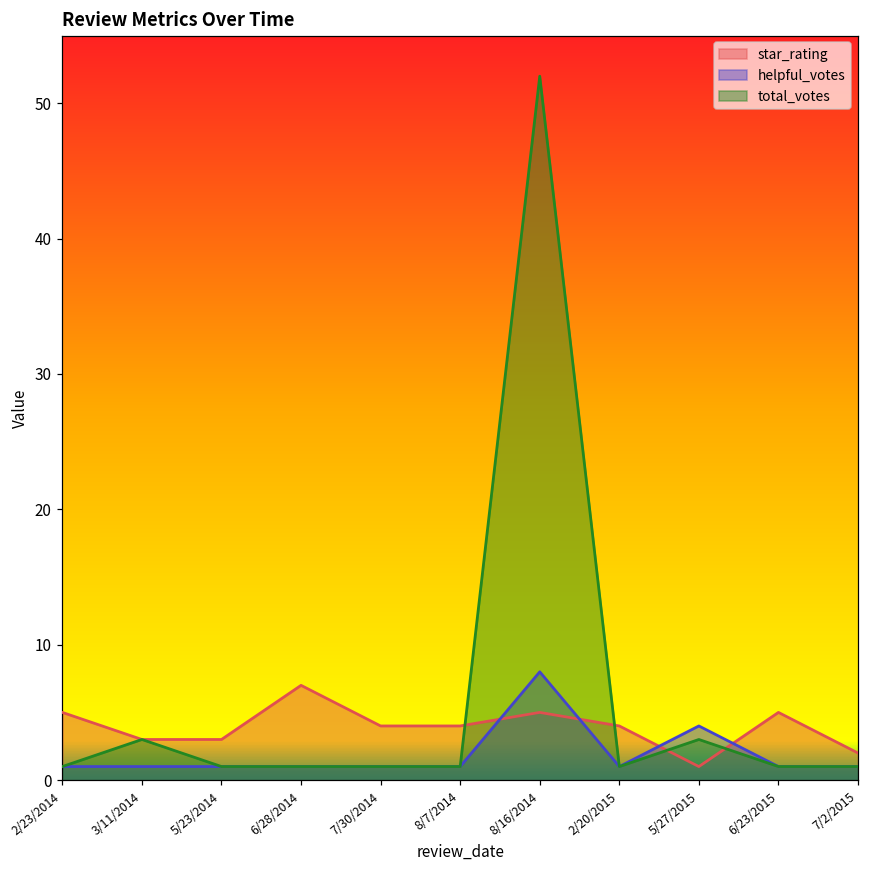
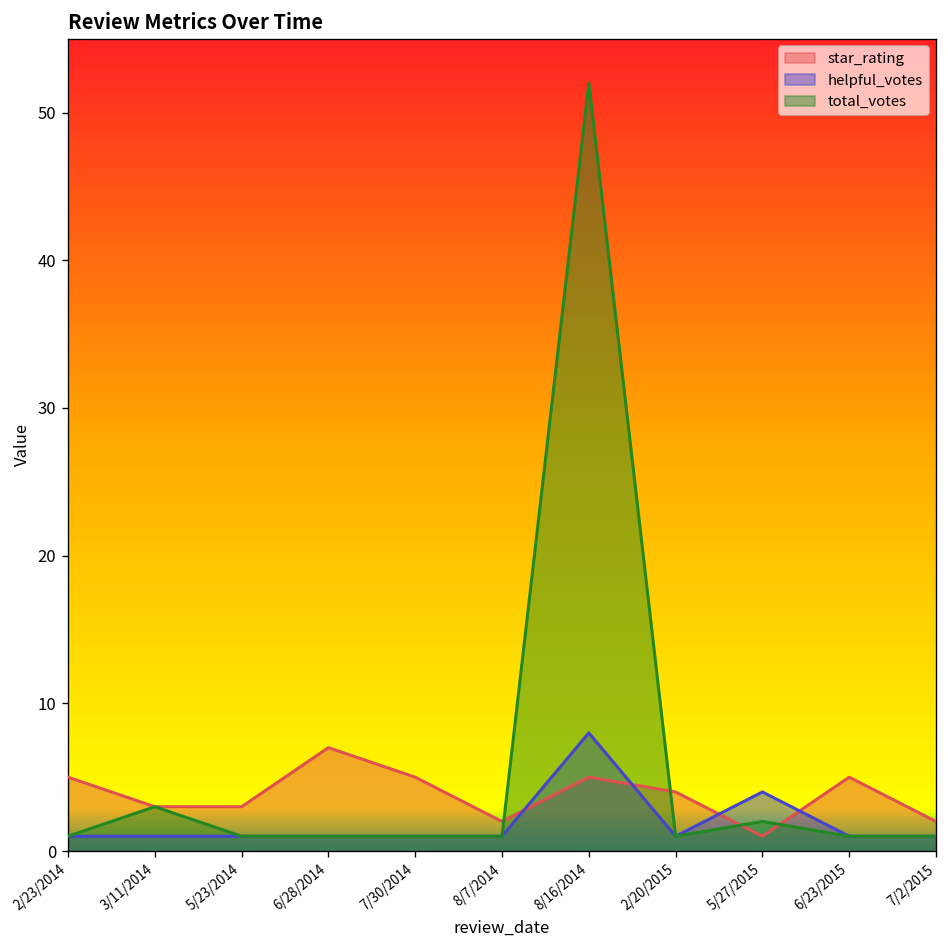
  {
    "star_rating": {
      "2/23/2014": 5,
      "5/23/2014": 3,
      "6/28/2014": 7,
-     "7/30/2014": 4,
-     "8/7/2014": 4,
+     "7/30/2014": 5,
+     "8/7/2014": 2,
      "8/16/2014": 5,
      "2/20/2015": 4,
      "5/27/2015": 1,
      "6/23/2015": 5,
      "7/2/2015": 2
    },
    "helpful_votes": {
      "3/11/2014": 1,
      "8/16/2014": 8,
      "5/27/2015": 4
    },
    "total_votes": {
      "8/16/2014": 52,
-     "5/27/2015": 3
+     "5/27/2015": 2
    }
  }
